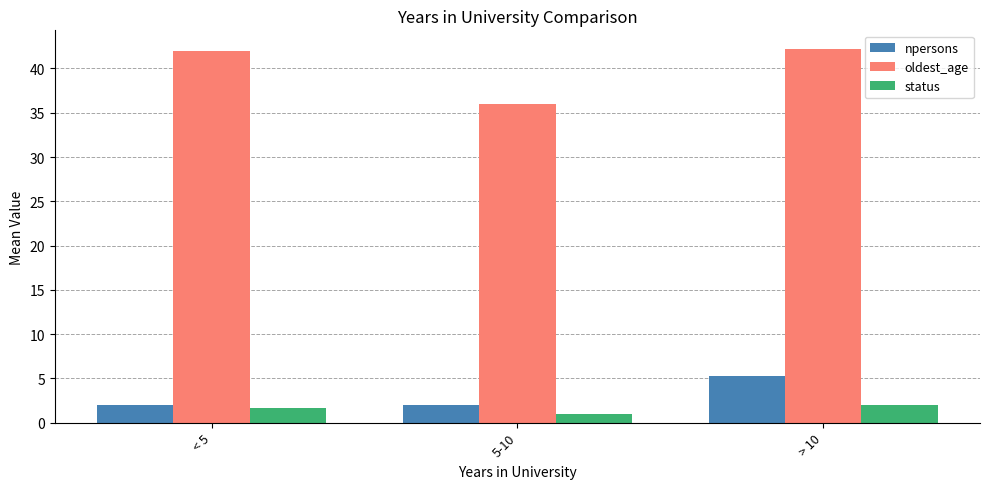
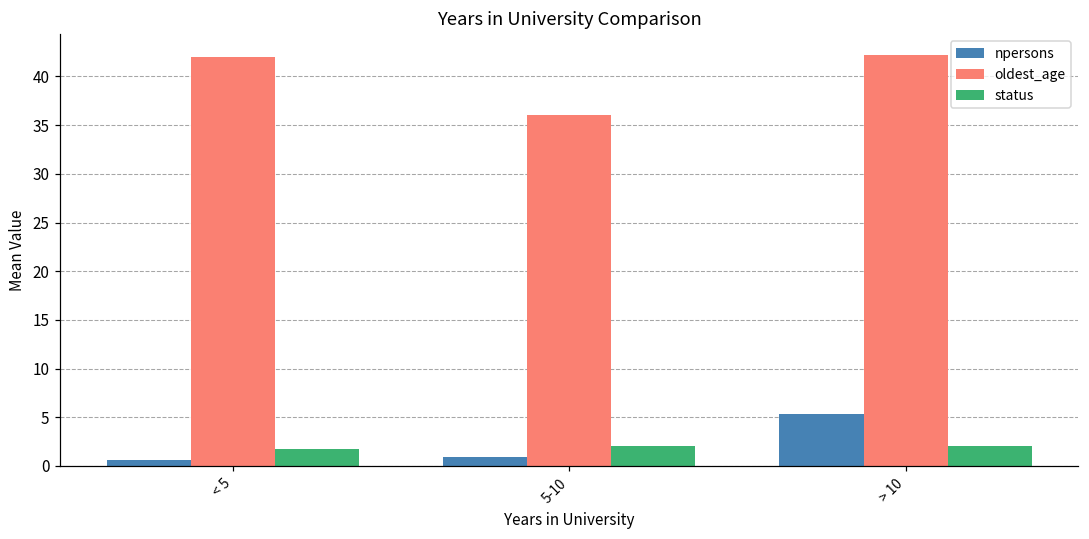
  {
    "npersons": {
-     "< 5": 2,
-     "5-10": 2,
+     "< 5": 1,
+     "5-10": 1,
      "> 10": 5
    },
    "oldest_age": {
      "< 5": 42,
      "5-10": 36,
      "> 10": 42
    },
    "status": {
      "< 5": 2,
-     "5-10": 1,
+     "5-10": 2,
      "> 10": 2
    }
  }
